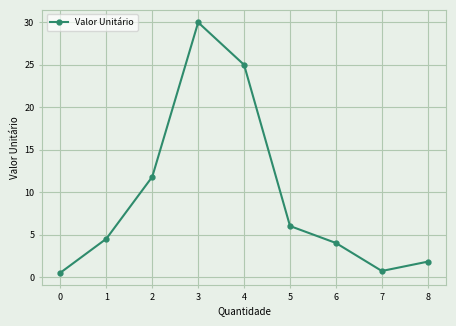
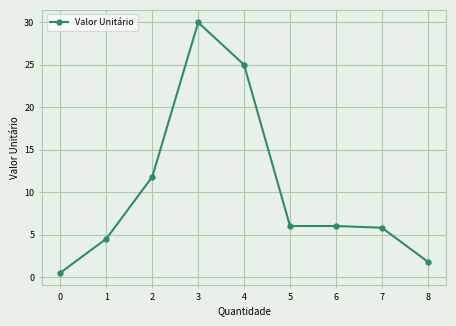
  {
    "0": 1,
    "1": 5,
    "2": 12,
    "3": 30,
    "4": 25,
    "5": 6,
-   "6": 4,
-   "7": 1,
+   "6": 6,
+   "7": 6,
    "8": 2
  }
